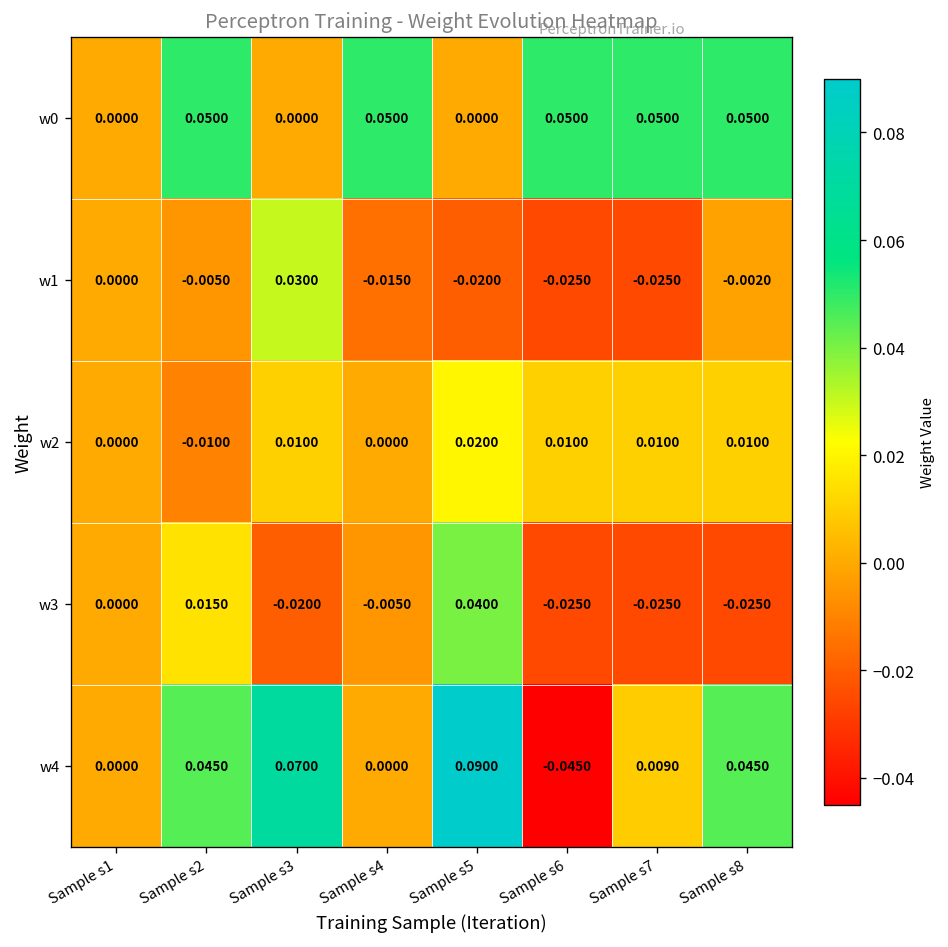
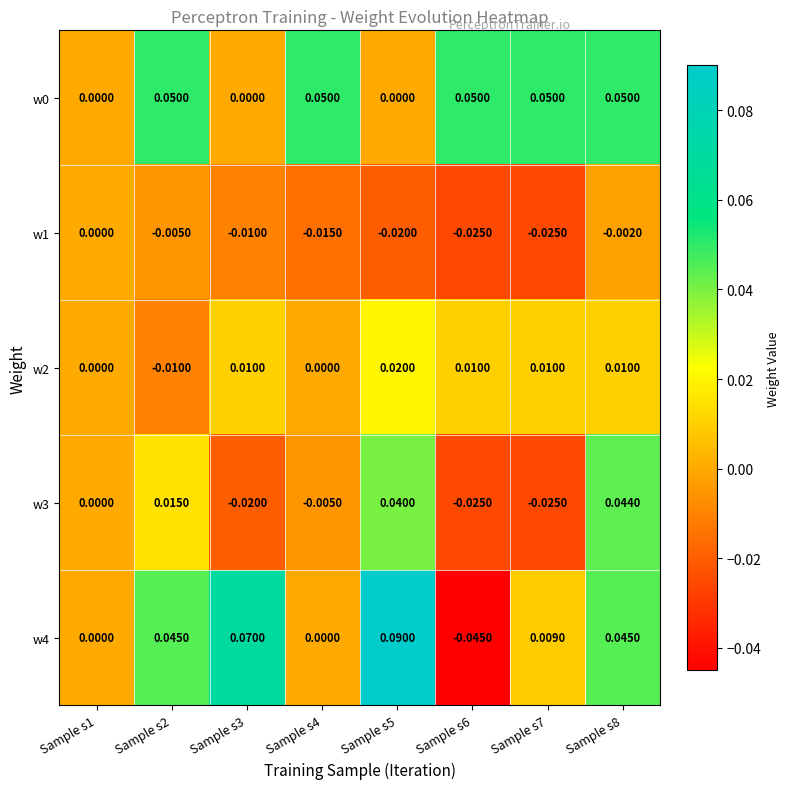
  {
    "w0": {
      "Sample s1": 0.0000,
      "Sample s2": 0.0500,
      "Sample s3": 0.0000,
      "Sample s4": 0.0500,
      "Sample s5": 0.0000,
      "Sample s6": 0.0500,
      "Sample s7": 0.0500,
      "Sample s8": 0.0500
    },
    "w1": {
      "Sample s1": 0.0000,
      "Sample s2": -0.0050,
-     "Sample s3": 0.0300,
+     "Sample s3": -0.0100,
      "Sample s4": -0.0150,
      "Sample s5": -0.0200,
      "Sample s6": -0.0250,
      "Sample s7": -0.0250,
      "Sample s8": -0.0020
    },
    "w2": {
      "Sample s1": 0.0000,
      "Sample s2": -0.0100,
      "Sample s3": 0.0100,
      "Sample s4": 0.0000,
      "Sample s5": 0.0200,
      "Sample s6": 0.0100,
      "Sample s7": 0.0100,
      "Sample s8": 0.0100
    },
    "w3": {
      "Sample s1": 0.0000,
      "Sample s2": 0.0150,
      "Sample s3": -0.0200,
      "Sample s4": -0.0050,
      "Sample s5": 0.0400,
      "Sample s6": -0.0250,
      "Sample s7": -0.0250,
-     "Sample s8": -0.0250
+     "Sample s8": 0.0440
    },
    "w4": {
      "Sample s1": 0.0000,
      "Sample s2": 0.0450,
      "Sample s3": 0.0700,
      "Sample s4": 0.0000,
      "Sample s5": 0.0900,
      "Sample s6": -0.0450,
      "Sample s7": 0.0090,
      "Sample s8": 0.0450
    }
  }
